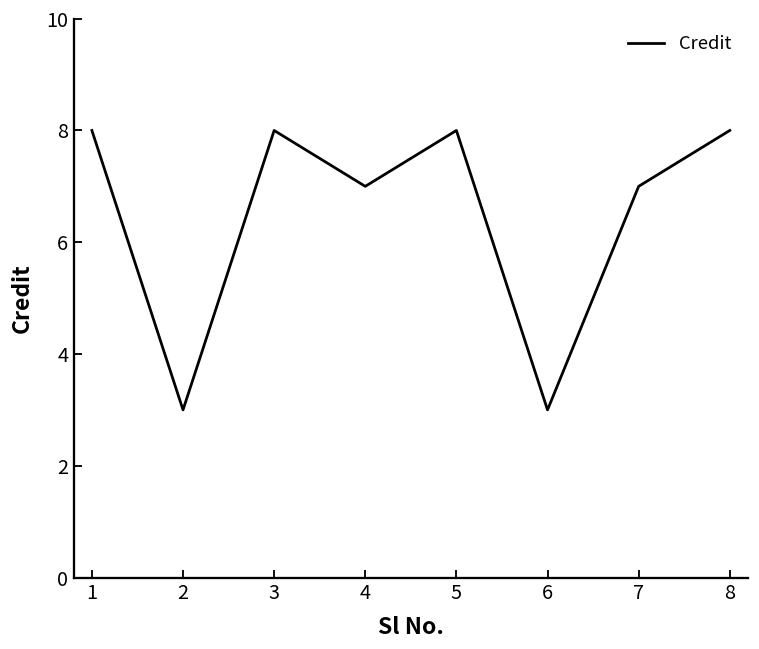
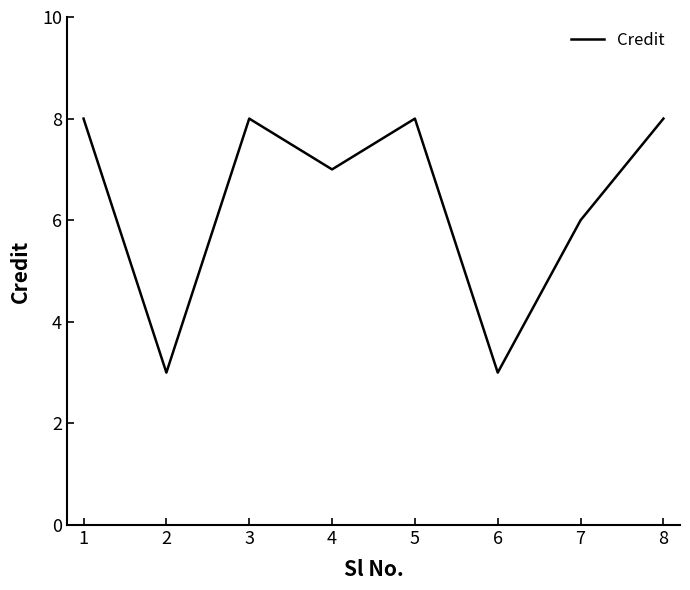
  {
    "1": 8,
    "2": 3,
    "3": 8,
    "4": 7,
    "5": 8,
    "6": 3,
-   "7": 7,
+   "7": 6,
    "8": 8
  }
